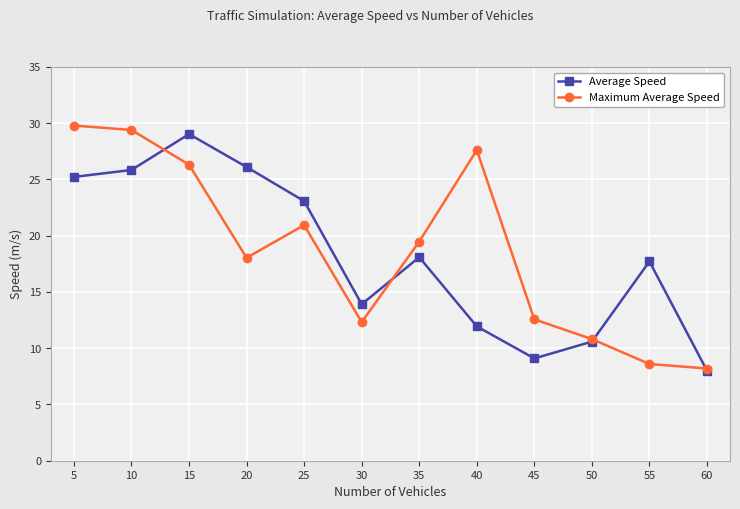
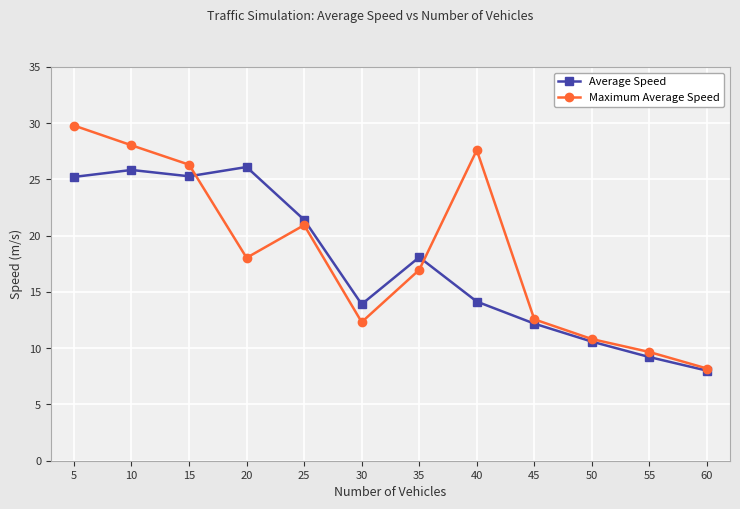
  {
    "Average Speed": {
      "5": 25.2,
      "10": 25.8,
-     "15": 29.0,
+     "15": 25.3,
      "20": 26.1,
-     "25": 23.1,
+     "25": 21.4,
      "30": 13.9,
      "35": 18.1,
-     "40": 11.9,
-     "45": 9.1,
-     "55": 17.7
+     "40": 14.1,
+     "45": 12.2,
+     "55": 9.2
    },
    "Maximum Average Speed": {
      "5": 29.8,
-     "10": 29.4,
+     "10": 28.0,
      "15": 26.3,
      "20": 18.0,
      "25": 20.9,
      "30": 12.3,
-     "35": 19.5,
+     "35": 17.0,
      "40": 27.6,
      "45": 12.6,
-     "55": 8.6
+     "55": 9.7
    }
  }
